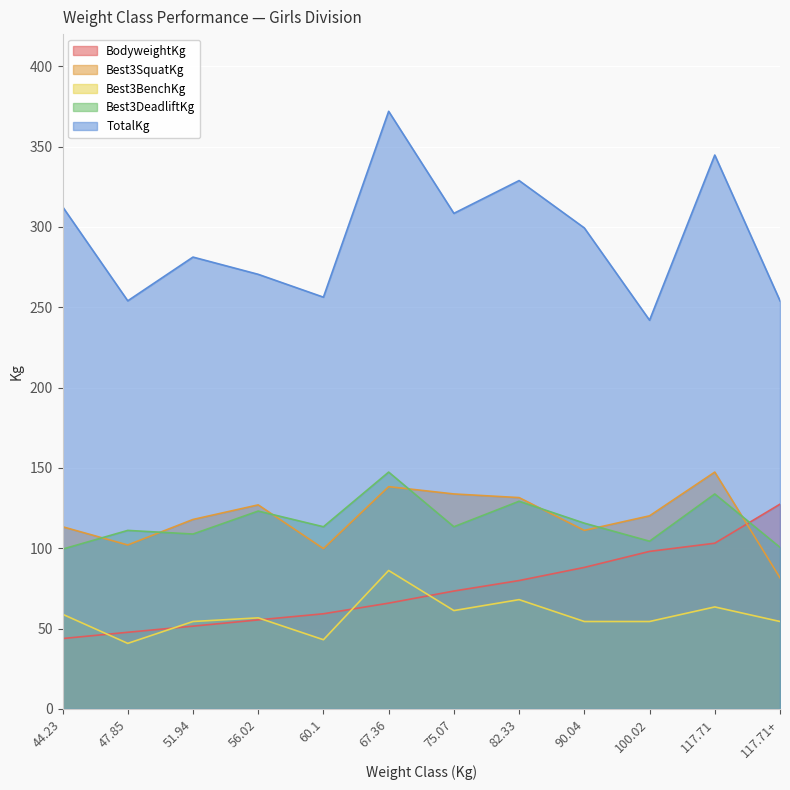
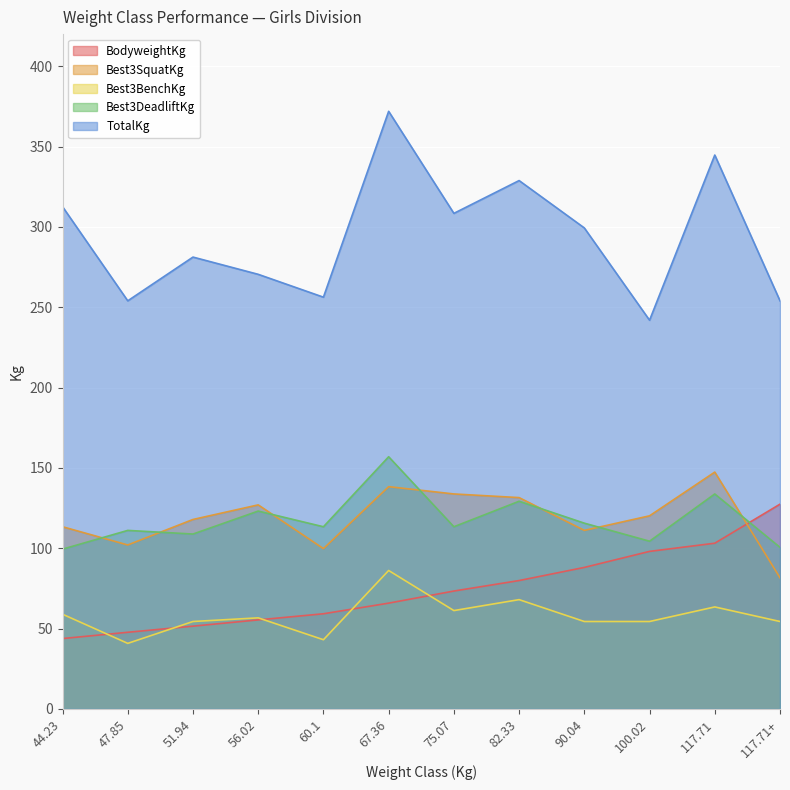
  {
    "Best3DeadliftKg": {
      "44.23": 99,
      "47.85": 111,
      "51.94": 109,
      "56.02": 123,
      "60.1": 113,
-     "67.36": 147,
+     "67.36": 157,
      "75.07": 113,
      "82.33": 129,
      "90.04": 116,
      "100.02": 104,
      "117.71": 134,
      "117.71+": 101
    },
    "TotalKg": {
      "44.23": 313,
      "47.85": 254,
      "51.94": 281,
      "56.02": 271,
      "60.1": 256,
      "67.36": 372,
      "75.07": 308,
      "82.33": 329,
      "90.04": 299,
      "100.02": 242,
      "117.71": 345,
      "117.71+": 254
    }
  }
